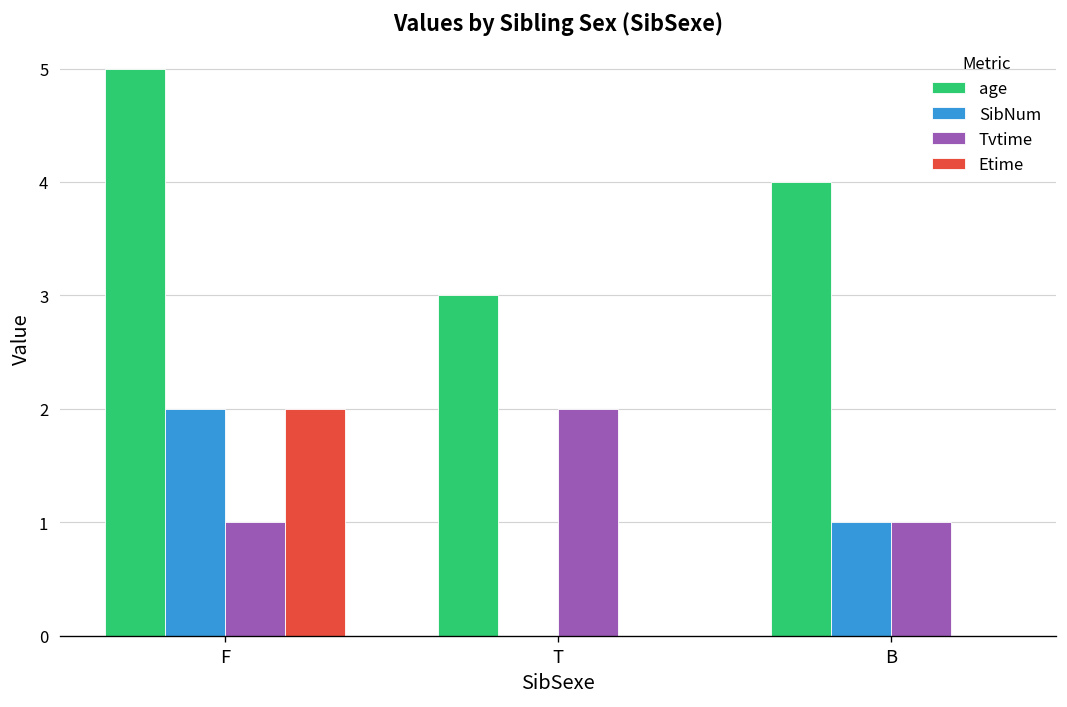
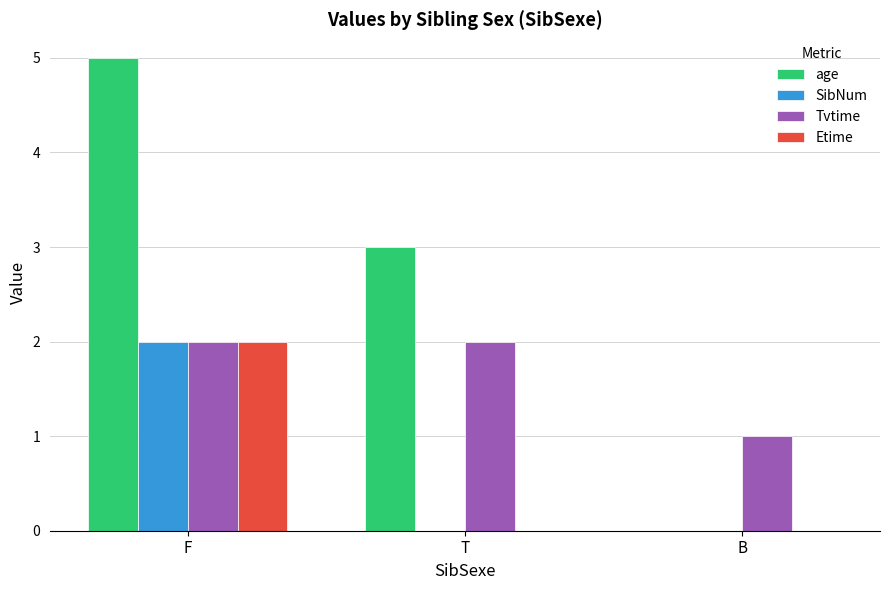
  {
    "age": {
      "F": 5,
      "T": 3,
-     "B": 4
+     "B": 0
    },
    "SibNum": {
      "F": 2,
      "T": 0,
-     "B": 1
+     "B": 0
    },
    "Tvtime": {
-     "F": 1,
+     "F": 2,
      "T": 2,
      "B": 1
    },
    "Etime": {
      "F": 2,
      "T": 0,
      "B": 0
    }
  }
